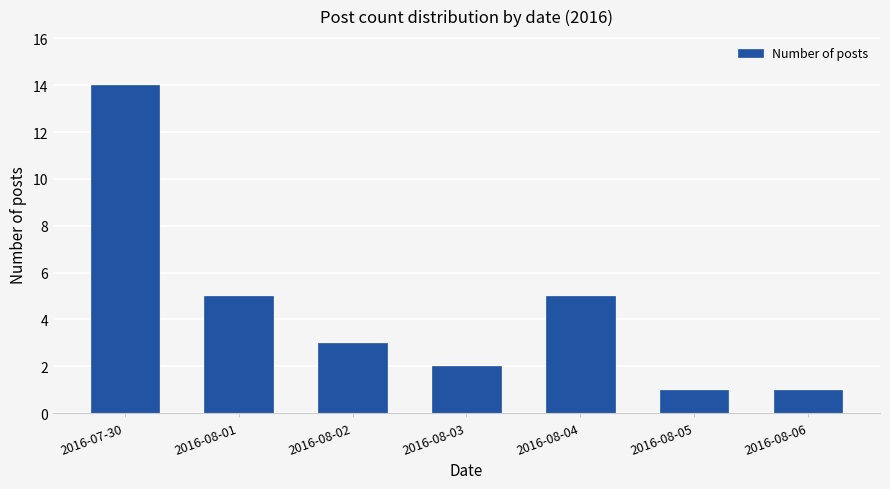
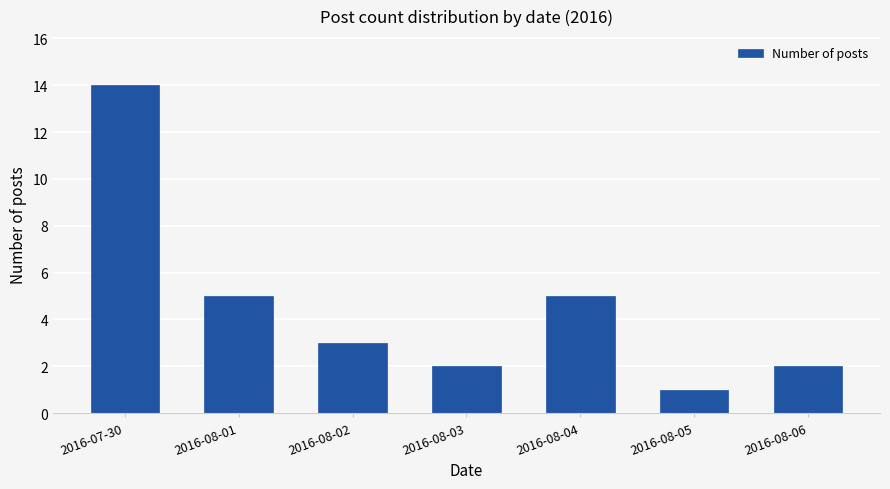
  {
    "2016-07-30": 14,
    "2016-08-01": 5,
    "2016-08-02": 3,
    "2016-08-03": 2,
    "2016-08-04": 5,
    "2016-08-05": 1,
-   "2016-08-06": 1
+   "2016-08-06": 2
  }
